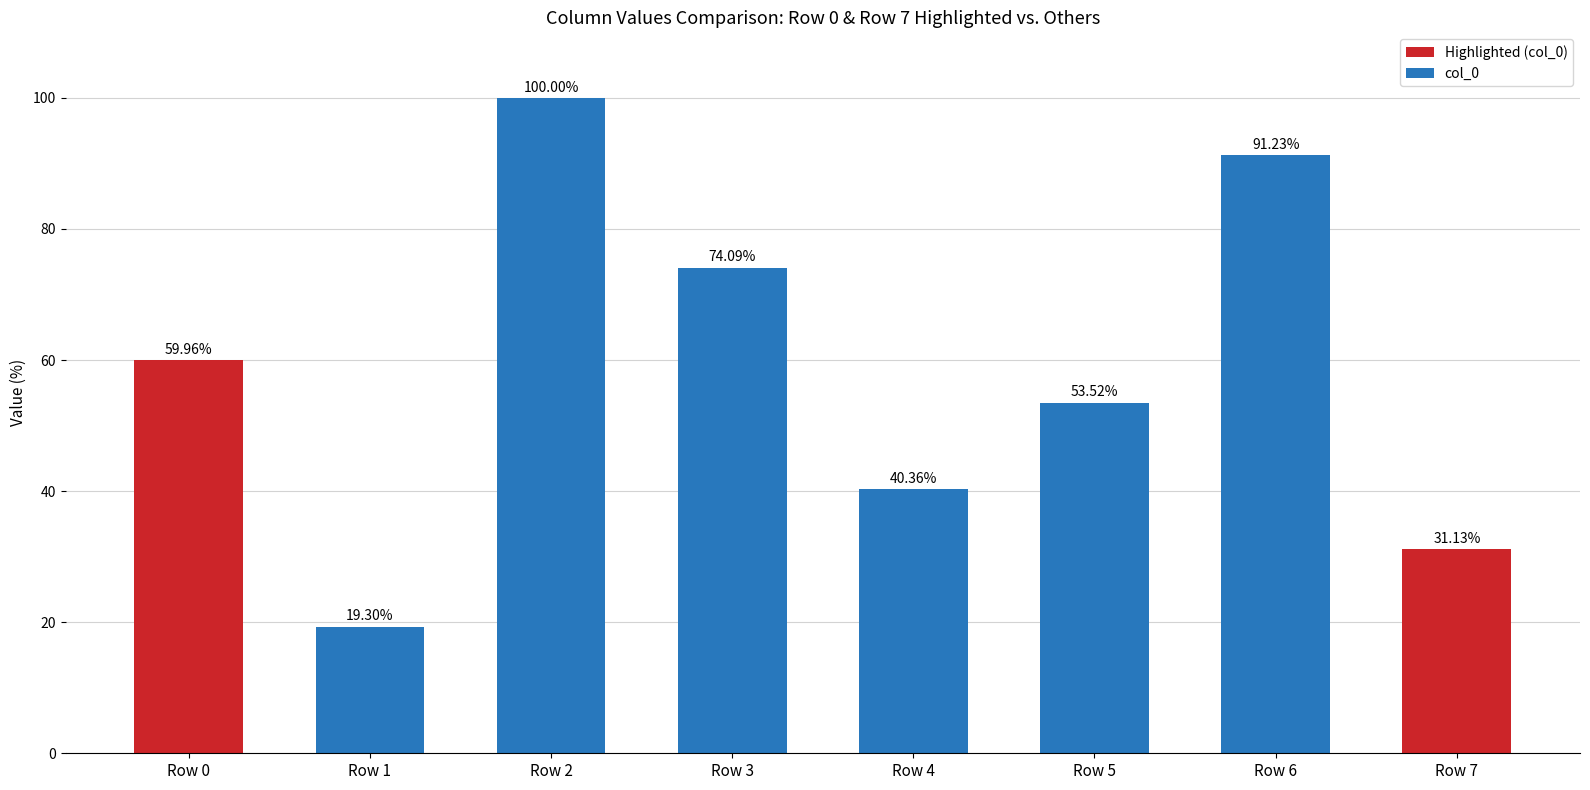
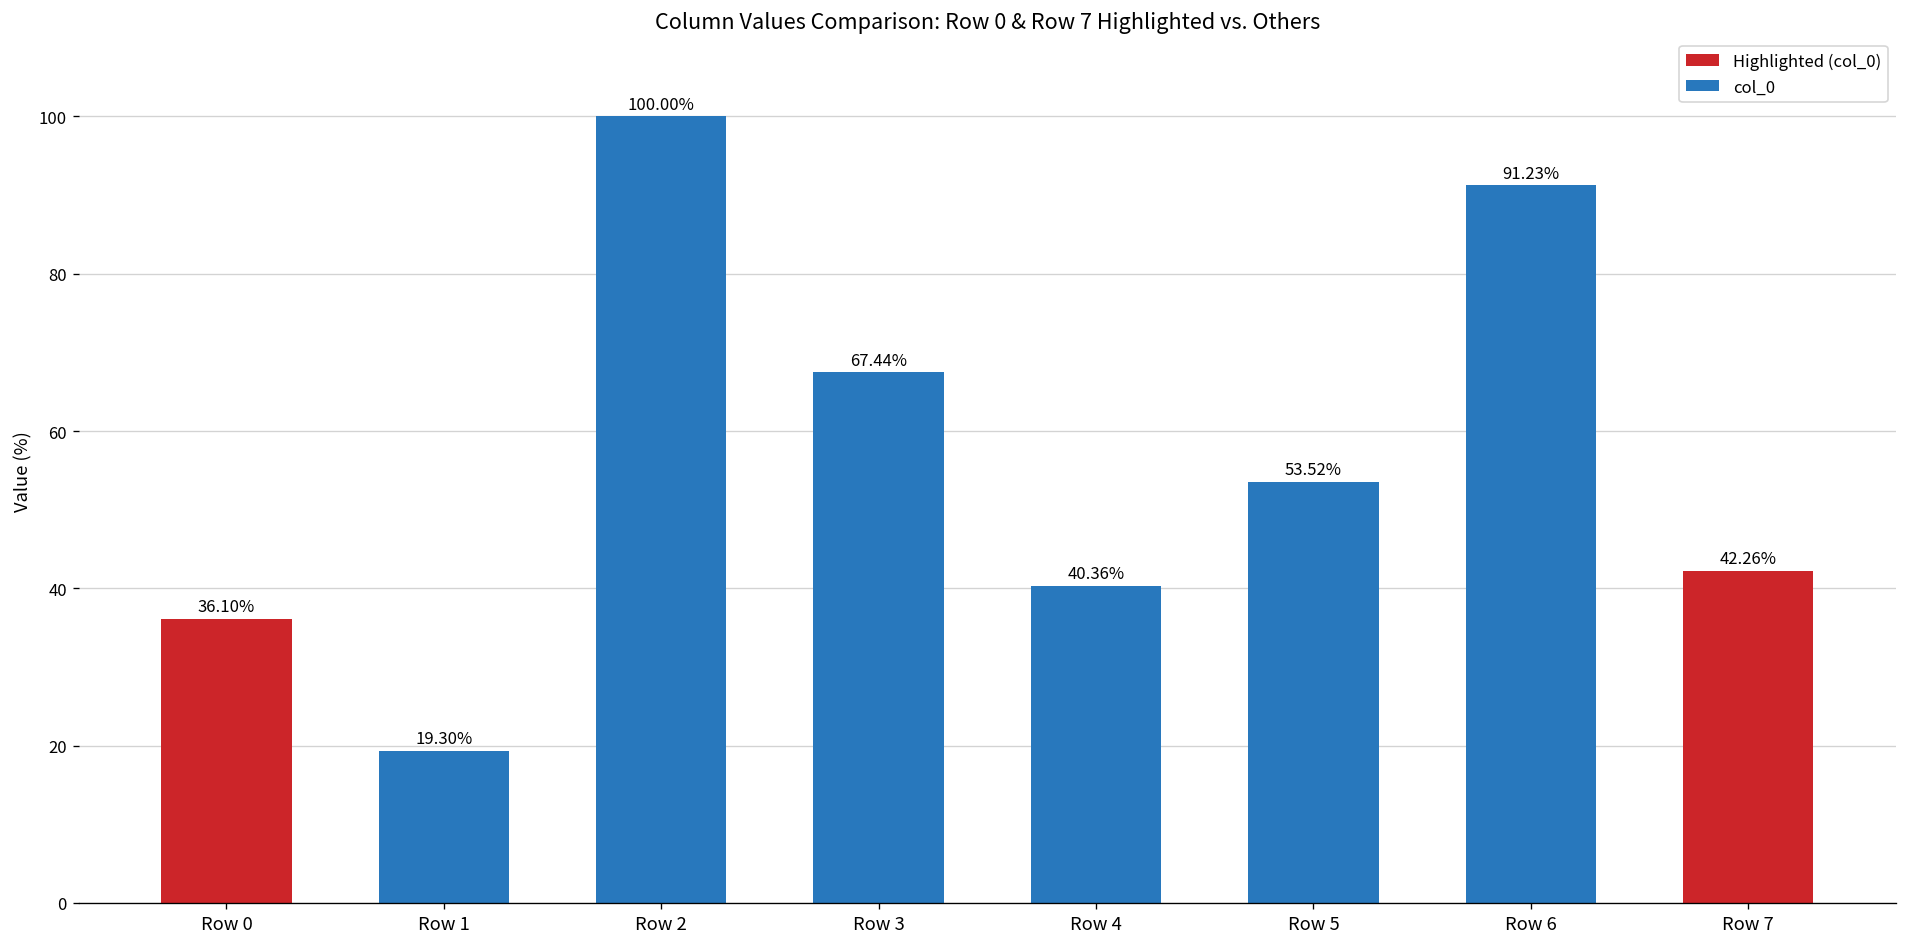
  {
-   "Row 0": "59.96%",
+   "Row 0": "36.10%",
    "Row 1": "19.30%",
    "Row 2": "100.00%",
-   "Row 3": "74.09%",
+   "Row 3": "67.44%",
    "Row 4": "40.36%",
    "Row 5": "53.52%",
    "Row 6": "91.23%",
-   "Row 7": "31.13%"
+   "Row 7": "42.26%"
  }
